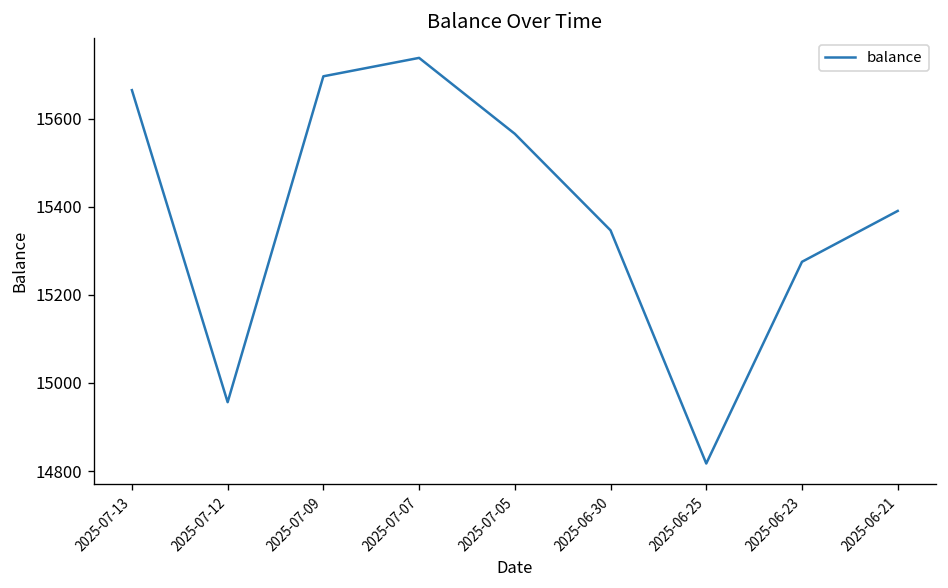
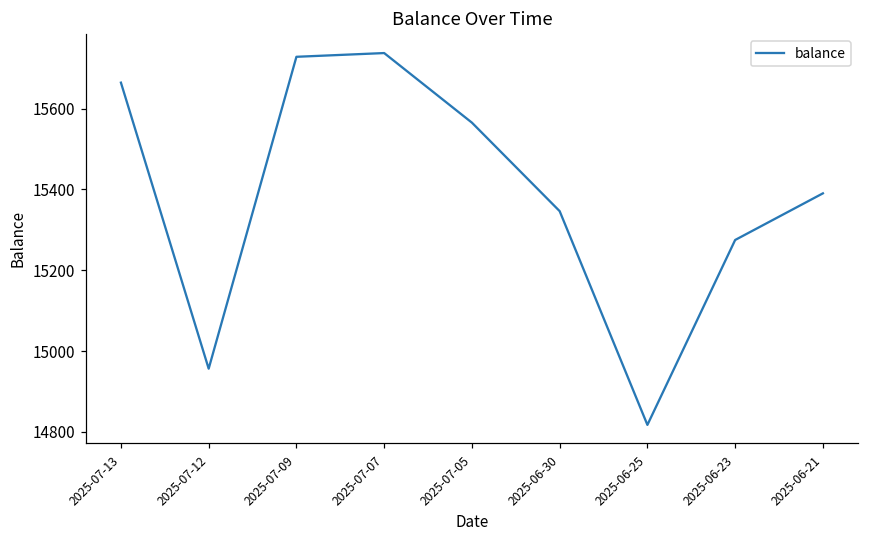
  {
    "2025-07-13": 15660,
    "2025-07-12": 14960,
-   "2025-07-09": 15700,
+   "2025-07-09": 15730,
    "2025-07-07": 15740,
    "2025-07-05": 15570,
    "2025-06-30": 15350,
    "2025-06-25": 14820,
    "2025-06-23": 15280,
    "2025-06-21": 15390
  }
